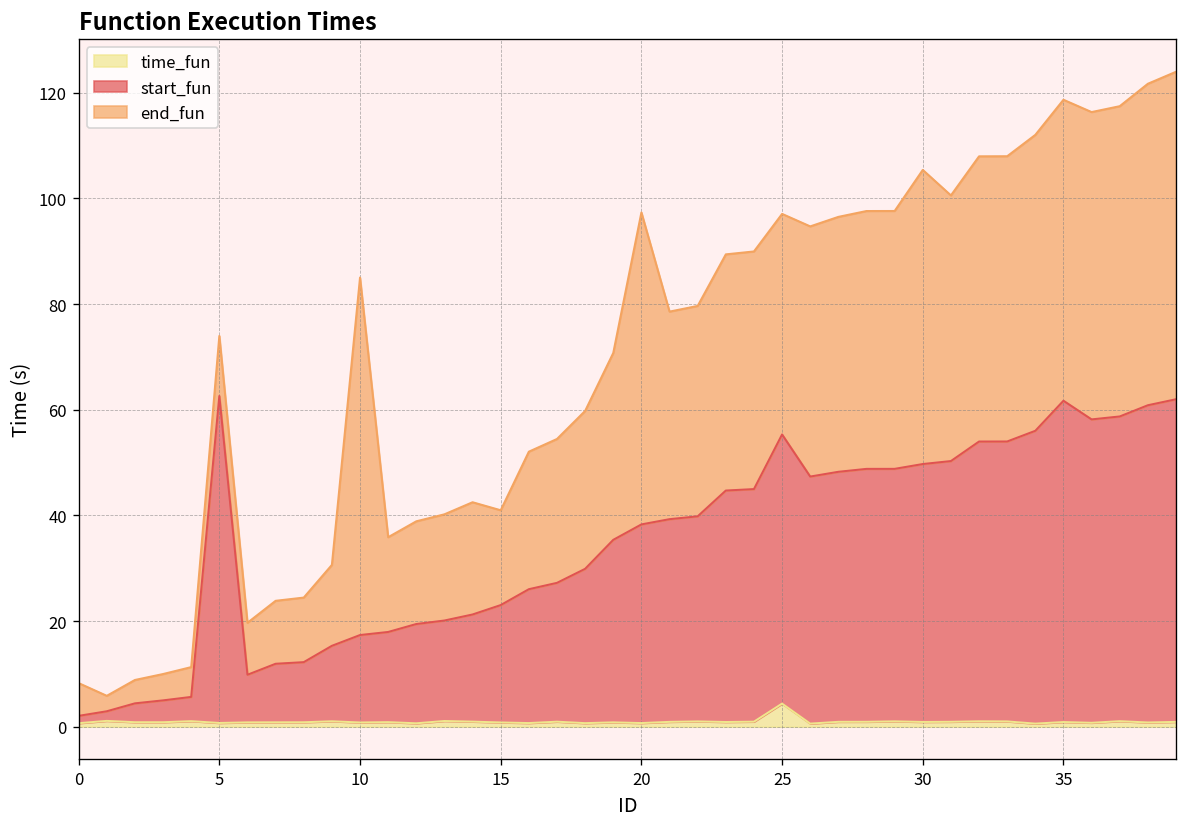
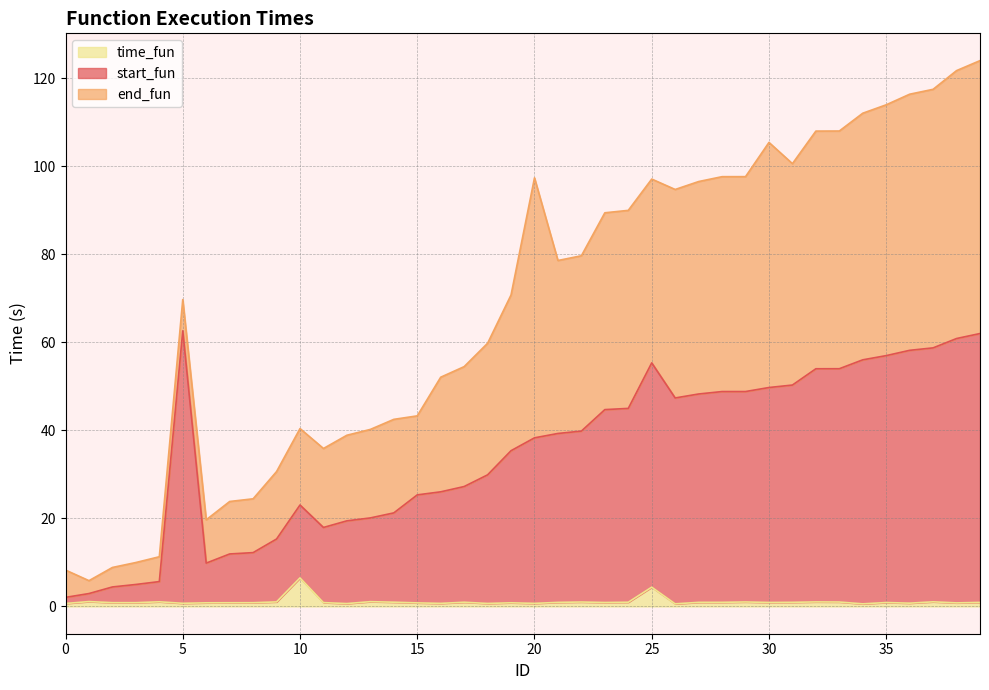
  {
    "time_fun": {
      "0": 1,
      "5": 1,
-     "10": 1,
+     "10": 6,
      "15": 1,
      "20": 1,
      "25": 4,
      "30": 1,
      "35": 1
    },
    "start_fun": {
      "0": 1,
      "5": 62,
      "10": 17,
-     "15": 22,
+     "15": 25,
      "20": 38,
      "25": 51,
      "30": 49,
-     "35": 61
+     "35": 56
    },
    "end_fun": {
      "0": 6,
-     "5": 11,
-     "10": 68,
+     "5": 7,
+     "10": 17,
      "15": 18,
      "20": 59,
      "25": 42,
      "30": 56,
      "35": 57
    }
  }
